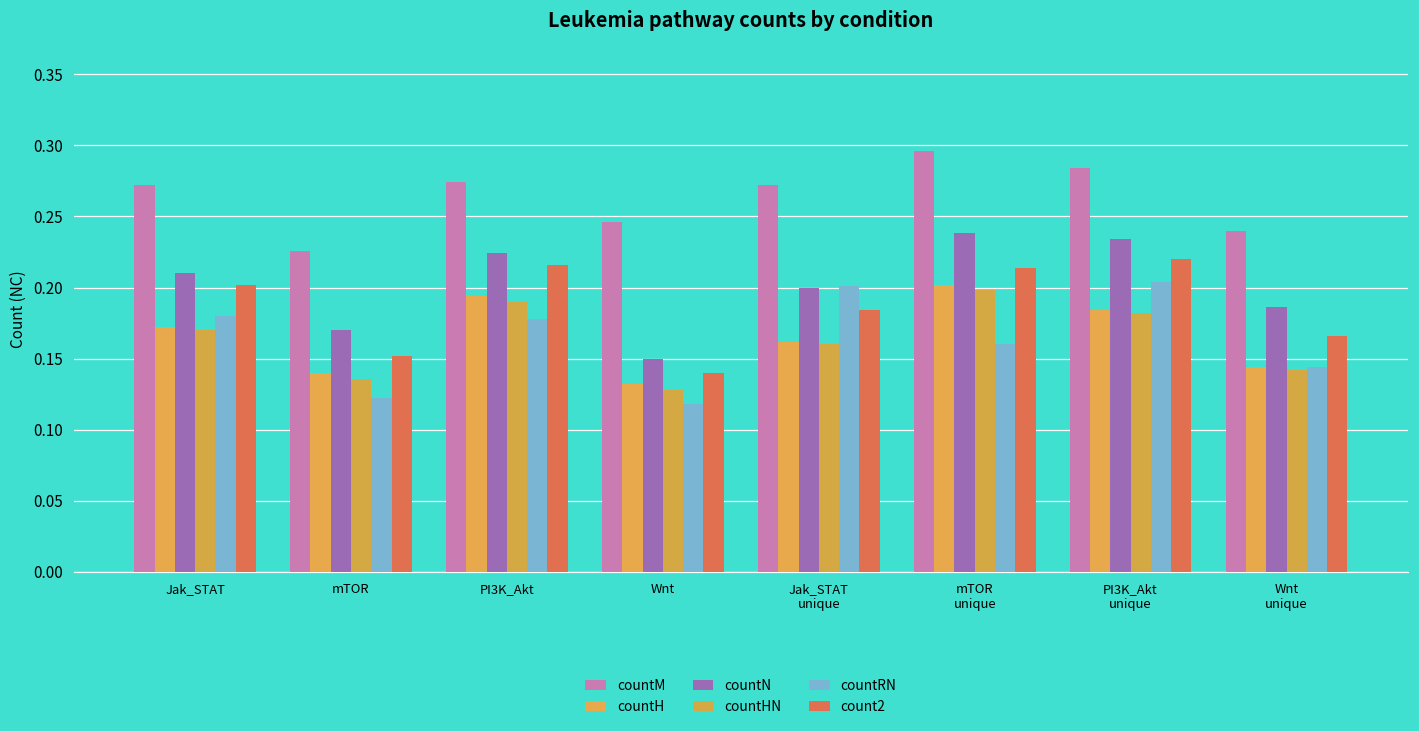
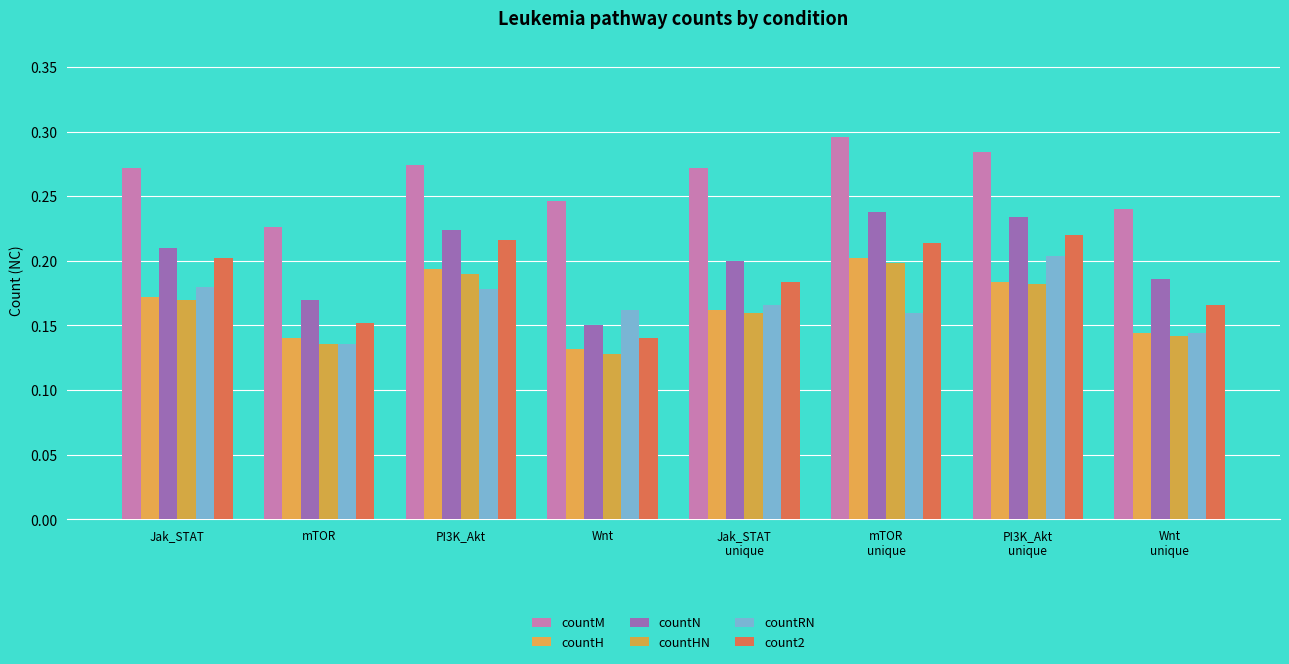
  {
    "countRN": {
      "Jak_STAT": 0.180,
-     "mTOR": 0.122,
+     "mTOR": 0.136,
      "PI3K_Akt": 0.178,
-     "Wnt": 0.118,
-     "Jak_STAT unique": 0.201,
+     "Wnt": 0.162,
+     "Jak_STAT unique": 0.166,
      "mTOR unique": 0.160,
      "PI3K_Akt unique": 0.204,
      "Wnt unique": 0.144
    }
  }
